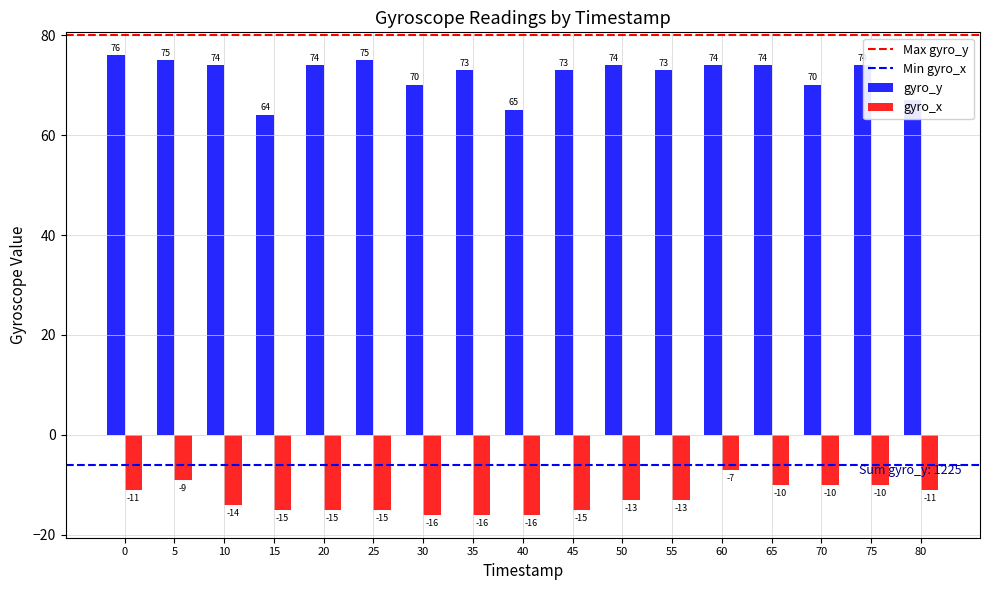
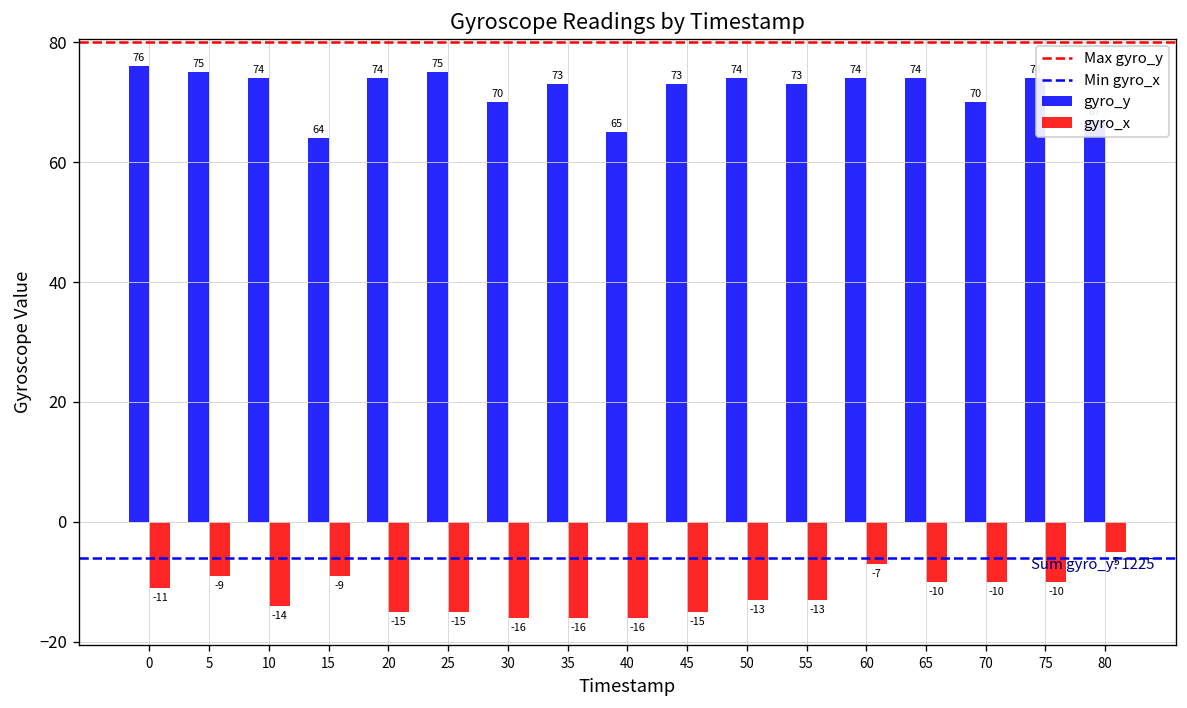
  {
    "gyro_y": {
      "0": 76,
      "5": 75,
      "10": 74,
      "15": 64,
      "20": 74,
      "25": 75,
      "30": 70,
      "35": 73,
      "40": 65,
      "45": 73,
      "50": 74,
      "55": 73,
      "60": 74,
      "65": 74,
      "70": 70
    },
    "gyro_x": {
      "0": -11,
      "5": -9,
      "10": -14,
-     "15": -15,
+     "15": -9,
      "20": -15,
      "25": -15,
      "30": -16,
      "35": -16,
      "40": -16,
      "45": -15,
      "50": -13,
      "55": -13,
      "60": -7,
      "65": -10,
      "70": -10,
      "75": -10,
-     "80": -11
+     "80": -5
    }
  }
